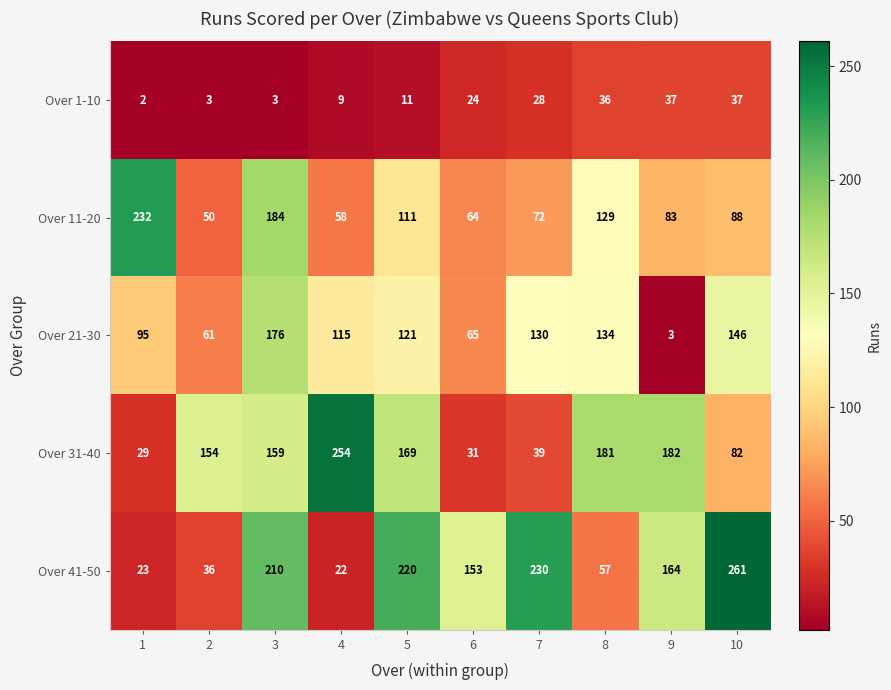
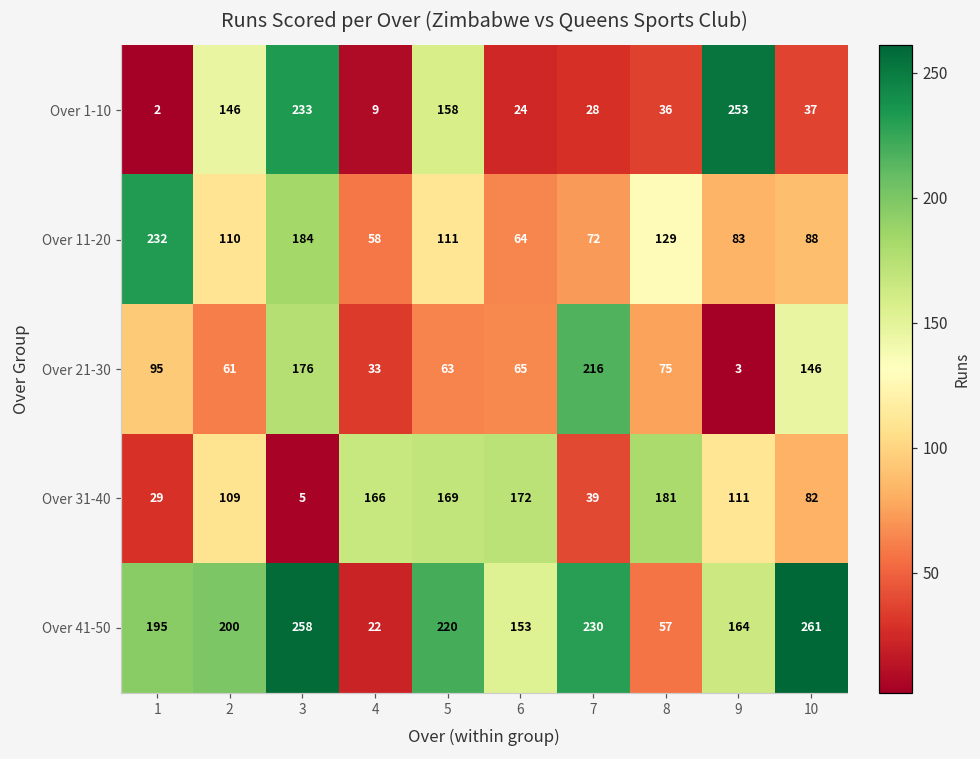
  {
    "Over 1-10": {
      "1": 2,
-     "2": 3,
-     "3": 3,
+     "2": 146,
+     "3": 233,
      "4": 9,
-     "5": 11,
+     "5": 158,
      "6": 24,
      "7": 28,
      "8": 36,
-     "9": 37,
+     "9": 253,
      "10": 37
    },
    "Over 11-20": {
      "1": 232,
-     "2": 50,
+     "2": 110,
      "3": 184,
      "4": 58,
      "5": 111,
      "6": 64,
      "7": 72,
      "8": 129,
      "9": 83,
      "10": 88
    },
    "Over 21-30": {
      "1": 95,
      "2": 61,
      "3": 176,
-     "4": 115,
-     "5": 121,
+     "4": 33,
+     "5": 63,
      "6": 65,
-     "7": 130,
-     "8": 134,
+     "7": 216,
+     "8": 75,
      "9": 3,
      "10": 146
    },
    "Over 31-40": {
      "1": 29,
-     "2": 154,
-     "3": 159,
-     "4": 254,
+     "2": 109,
+     "3": 5,
+     "4": 166,
      "5": 169,
-     "6": 31,
+     "6": 172,
      "7": 39,
      "8": 181,
-     "9": 182,
+     "9": 111,
      "10": 82
    },
    "Over 41-50": {
-     "1": 23,
-     "2": 36,
-     "3": 210,
+     "1": 195,
+     "2": 200,
+     "3": 258,
      "4": 22,
      "5": 220,
      "6": 153,
      "7": 230,
      "8": 57,
      "9": 164,
      "10": 261
    }
  }
